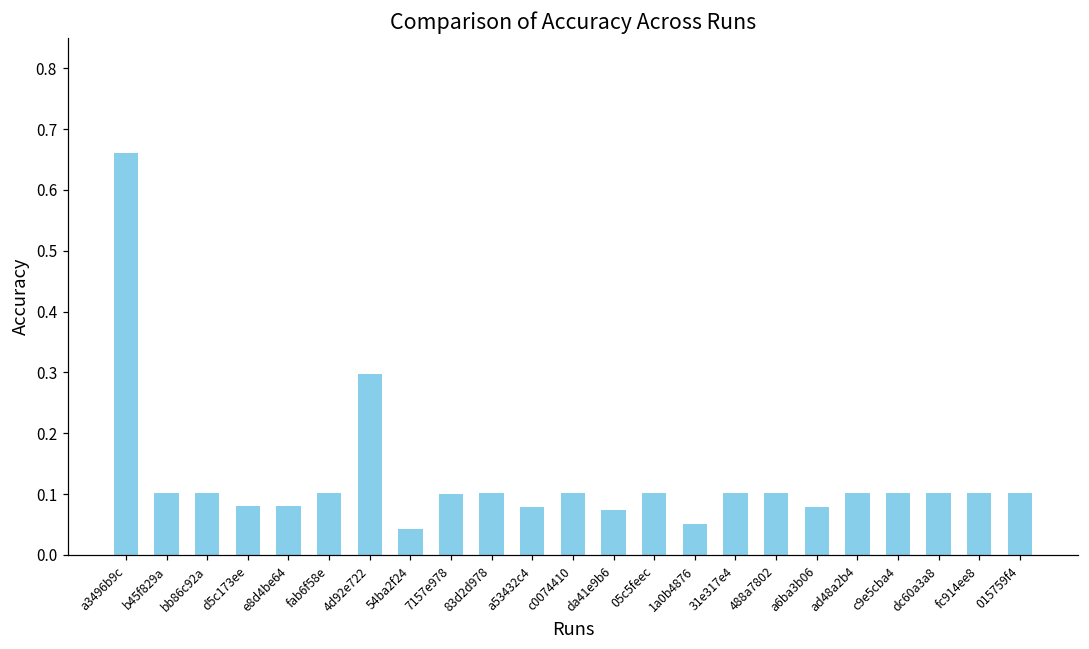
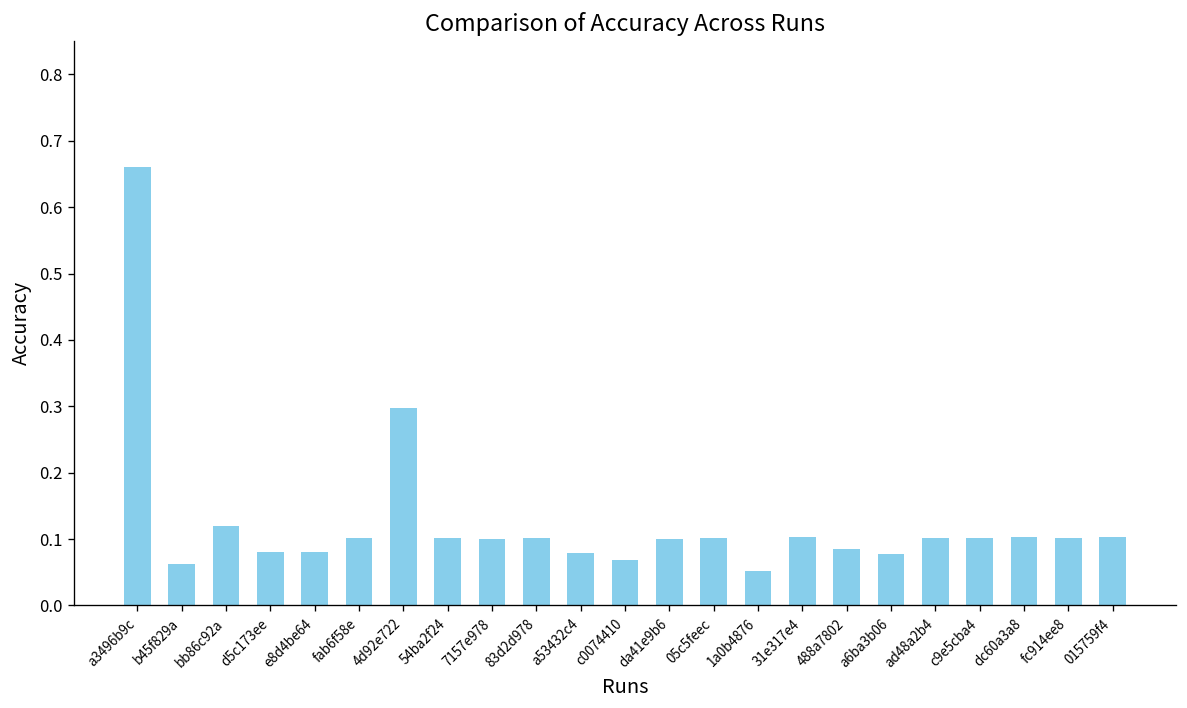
  {
    "a3496b9c": 0.66,
-   "b45f829a": 0.10,
-   "bb86c92a": 0.10,
+   "b45f829a": 0.06,
+   "bb86c92a": 0.12,
    "d5c173ee": 0.08,
    "e8d4be64": 0.08,
    "fab6f58e": 0.10,
    "4d92e722": 0.30,
-   "54ba2f24": 0.04,
+   "54ba2f24": 0.10,
    "7157e978": 0.10,
    "83d2d978": 0.10,
    "a53432c4": 0.08,
-   "c0074410": 0.10,
-   "da41e9b6": 0.07,
+   "c0074410": 0.07,
+   "da41e9b6": 0.10,
    "05c5feec": 0.10,
    "1a0b4876": 0.05,
    "31e317e4": 0.10,
-   "488a7802": 0.10,
+   "488a7802": 0.09,
    "a6ba3b06": 0.08,
    "ad48a2b4": 0.10,
    "c9e5cba4": 0.10,
    "dc60a3a8": 0.10,
    "fc914ee8": 0.10,
    "015759f4": 0.10
  }
